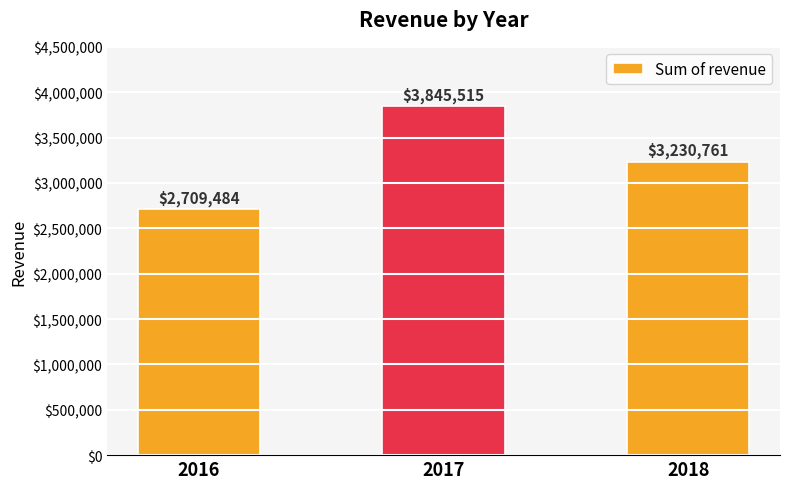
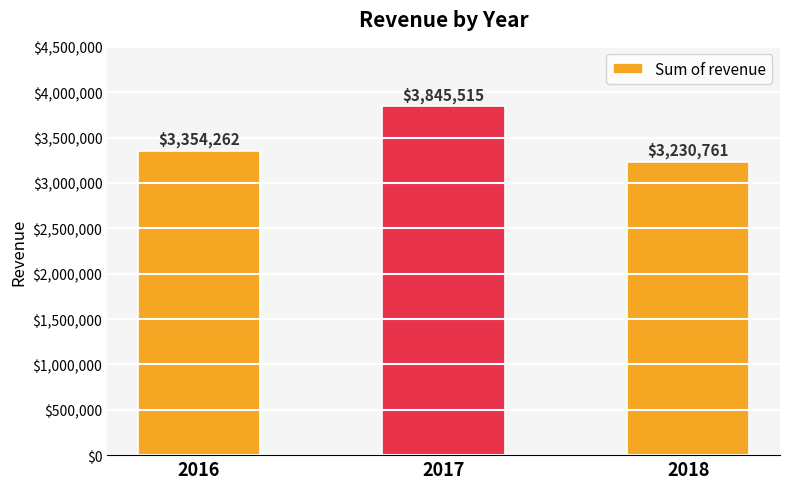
  {
-   "2016": "$2,709,484",
+   "2016": "$3,354,262",
    "2017": "$3,845,515",
    "2018": "$3,230,761"
  }
